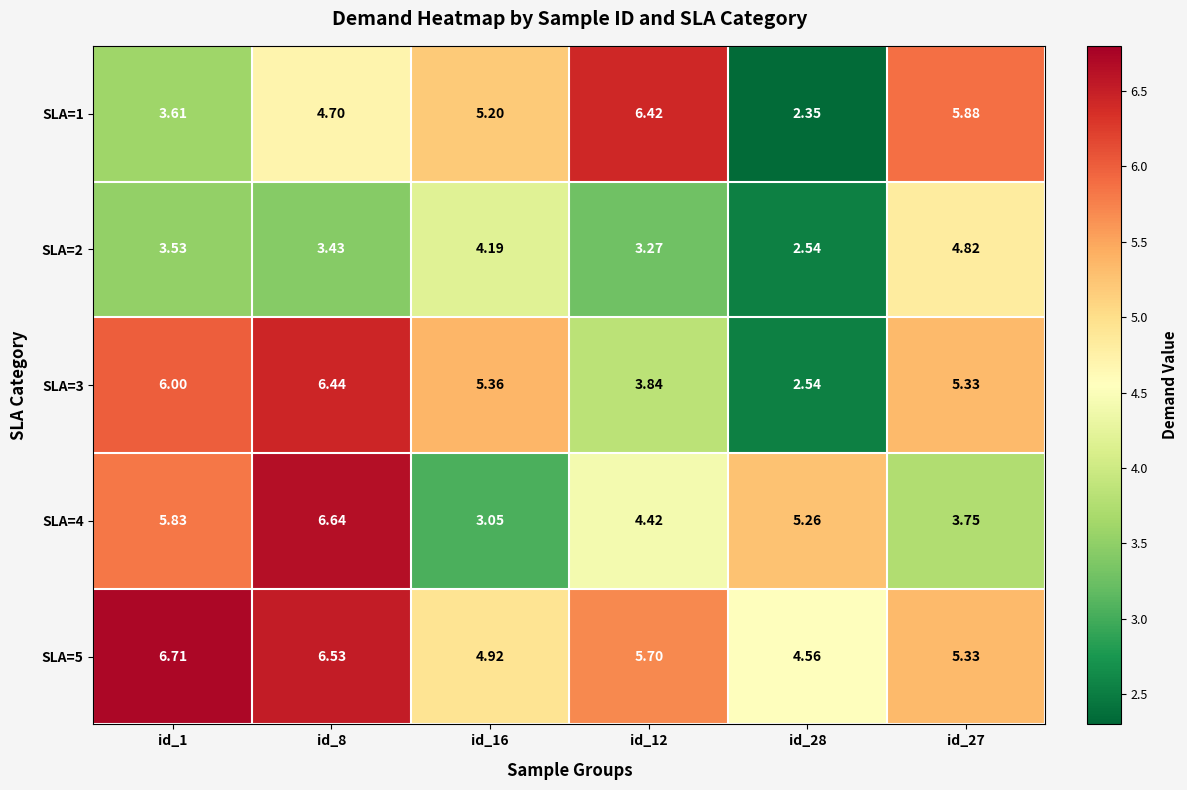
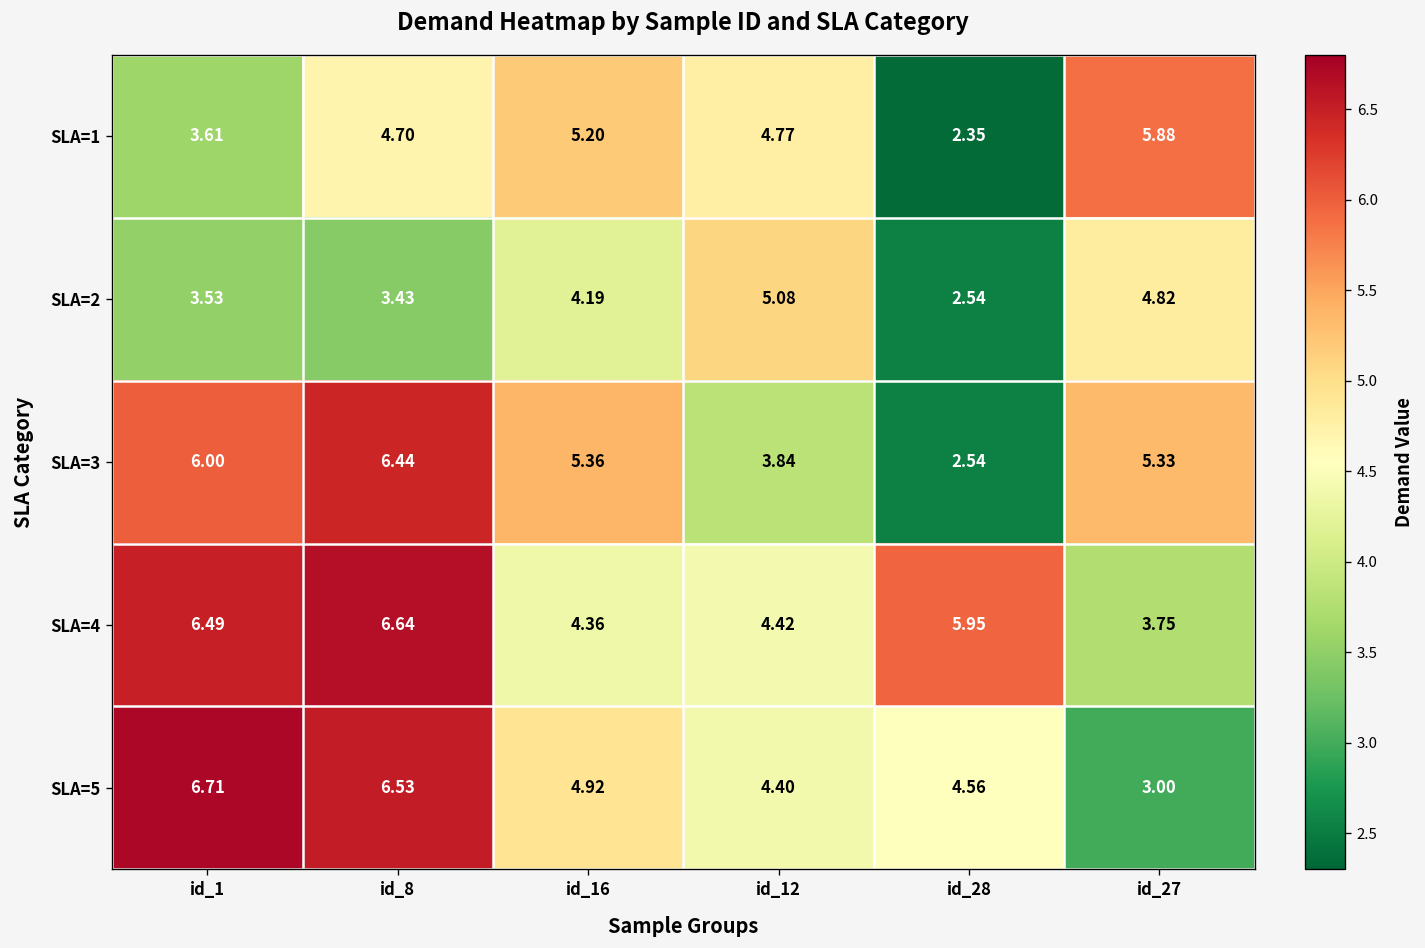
  {
    "SLA=1": {
      "id_1": 3.61,
      "id_8": 4.70,
      "id_16": 5.20,
-     "id_12": 6.42,
+     "id_12": 4.77,
      "id_28": 2.35,
      "id_27": 5.88
    },
    "SLA=2": {
      "id_1": 3.53,
      "id_8": 3.43,
      "id_16": 4.19,
-     "id_12": 3.27,
+     "id_12": 5.08,
      "id_28": 2.54,
      "id_27": 4.82
    },
    "SLA=3": {
      "id_1": 6.00,
      "id_8": 6.44,
      "id_16": 5.36,
      "id_12": 3.84,
      "id_28": 2.54,
      "id_27": 5.33
    },
    "SLA=4": {
-     "id_1": 5.83,
+     "id_1": 6.49,
      "id_8": 6.64,
-     "id_16": 3.05,
+     "id_16": 4.36,
      "id_12": 4.42,
-     "id_28": 5.26,
+     "id_28": 5.95,
      "id_27": 3.75
    },
    "SLA=5": {
      "id_1": 6.71,
      "id_8": 6.53,
      "id_16": 4.92,
-     "id_12": 5.70,
+     "id_12": 4.40,
      "id_28": 4.56,
-     "id_27": 5.33
+     "id_27": 3.00
    }
  }
